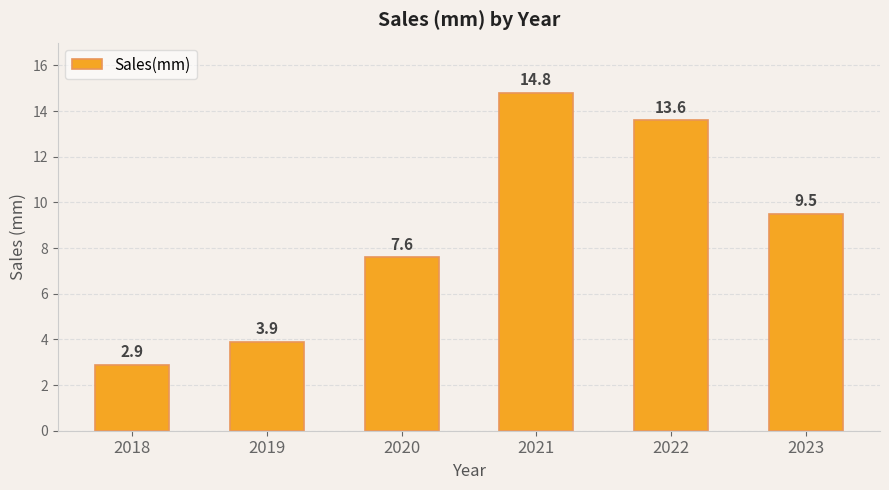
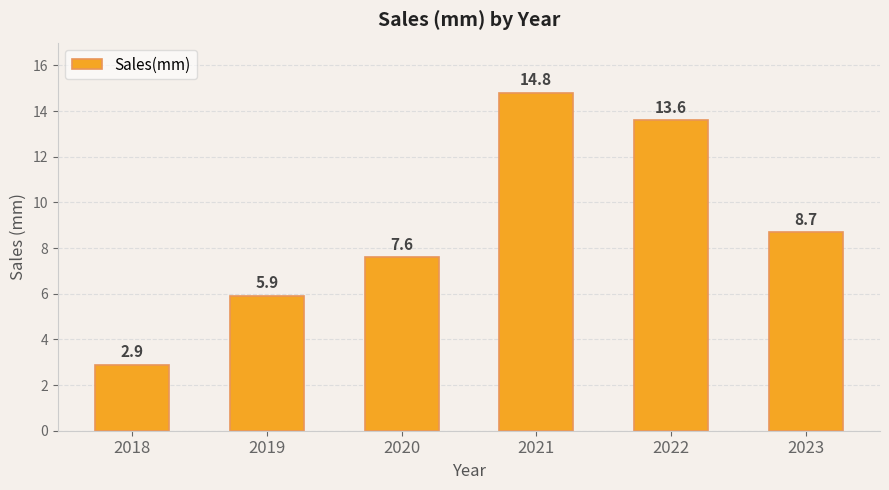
  {
    "2018": 2.9,
-   "2019": 3.9,
+   "2019": 5.9,
    "2020": 7.6,
    "2021": 14.8,
    "2022": 13.6,
-   "2023": 9.5
+   "2023": 8.7
  }
